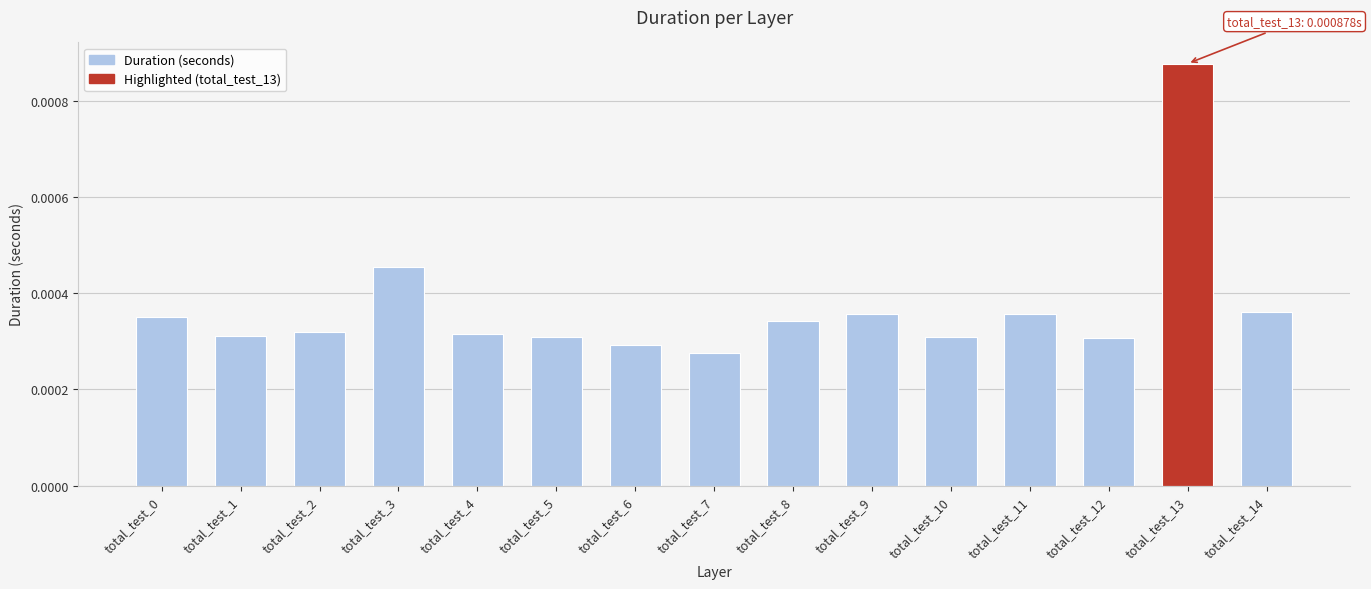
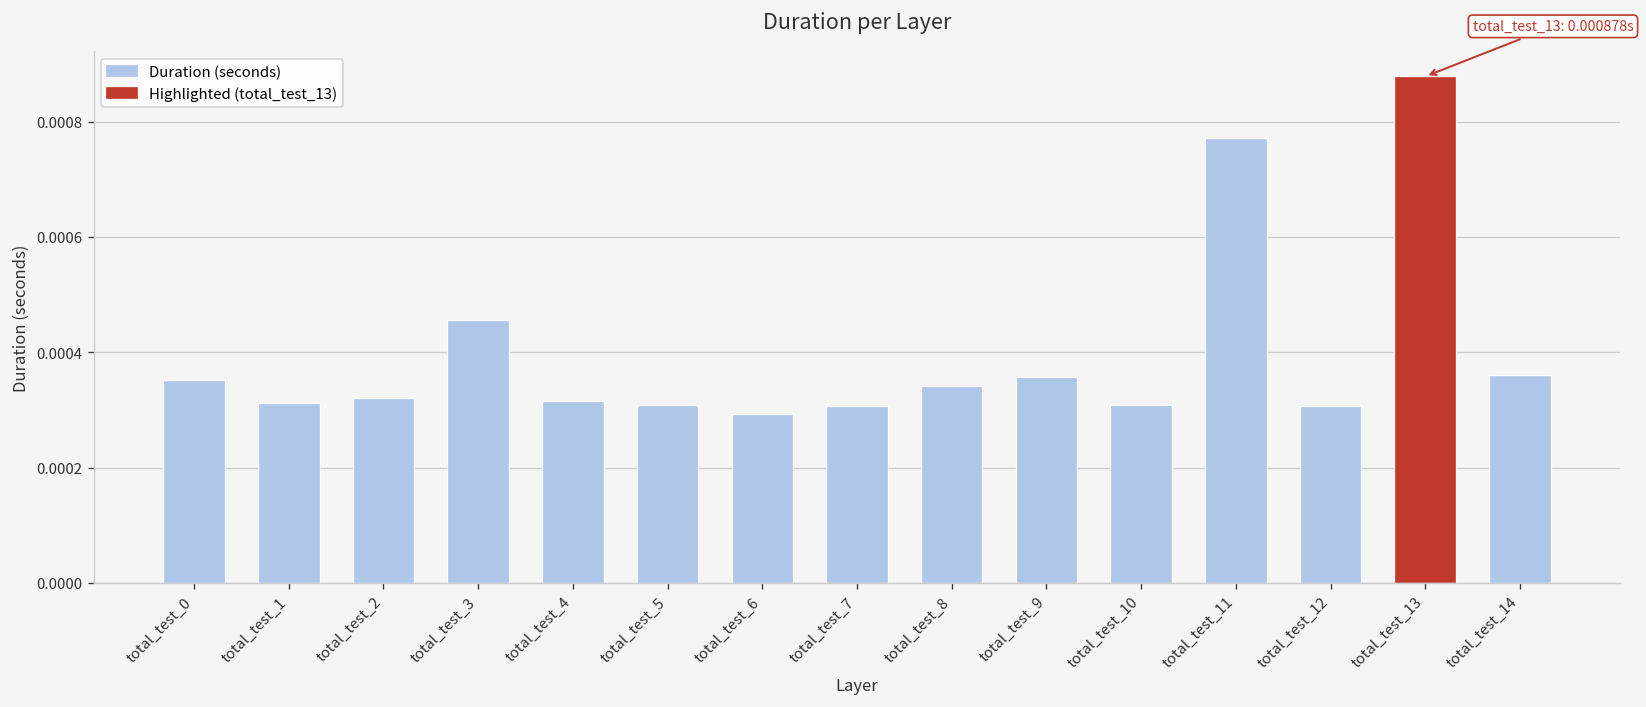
  {
    "total_test_0": 0.00035,
    "total_test_1": 0.00031,
    "total_test_2": 0.00032,
    "total_test_3": 0.00046,
    "total_test_4": 0.00031,
    "total_test_5": 0.00031,
    "total_test_6": 0.00029,
-   "total_test_7": 0.00028,
+   "total_test_7": 0.00031,
    "total_test_8": 0.00034,
    "total_test_9": 0.00036,
    "total_test_10": 0.00031,
-   "total_test_11": 0.00036,
+   "total_test_11": 0.00077,
    "total_test_12": 0.00031,
    "total_test_14": 0.00036
  }
